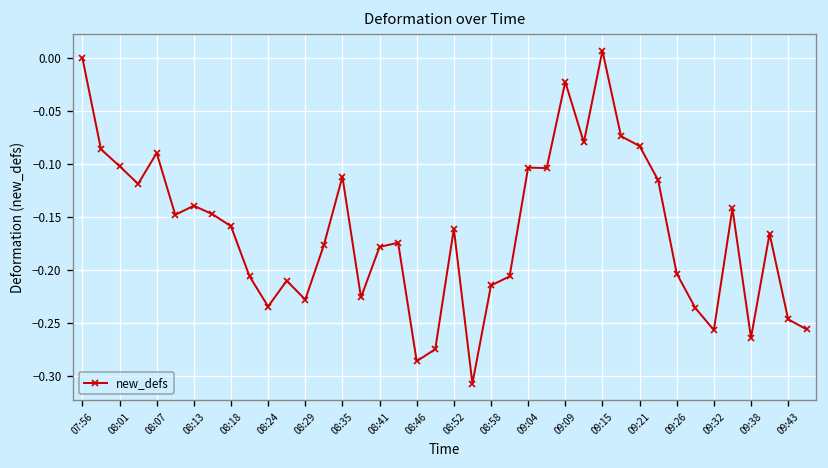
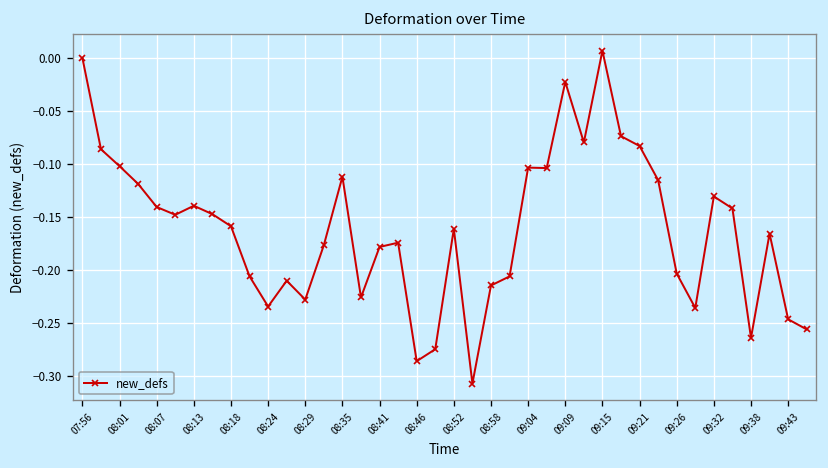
  {
    "07:56": 0.00,
    "08:01": -0.10,
-   "08:07": -0.09,
+   "08:07": -0.14,
    "08:13": -0.14,
    "08:18": -0.16,
    "08:24": -0.23,
    "08:29": -0.23,
    "08:35": -0.11,
    "08:41": -0.18,
    "08:46": -0.29,
    "08:52": -0.16,
    "08:58": -0.21,
    "09:04": -0.10,
    "09:09": -0.02,
    "09:15": 0.01,
    "09:21": -0.08,
    "09:26": -0.20,
-   "09:32": -0.26,
+   "09:32": -0.13,
    "09:38": -0.26,
    "09:43": -0.25
  }
